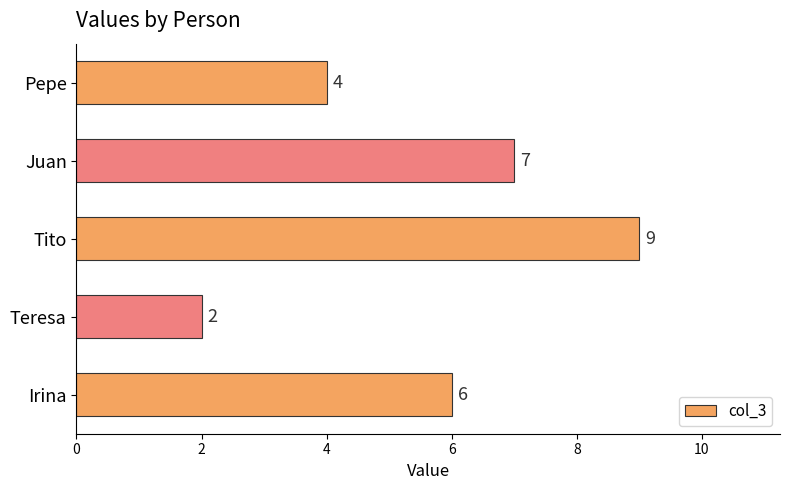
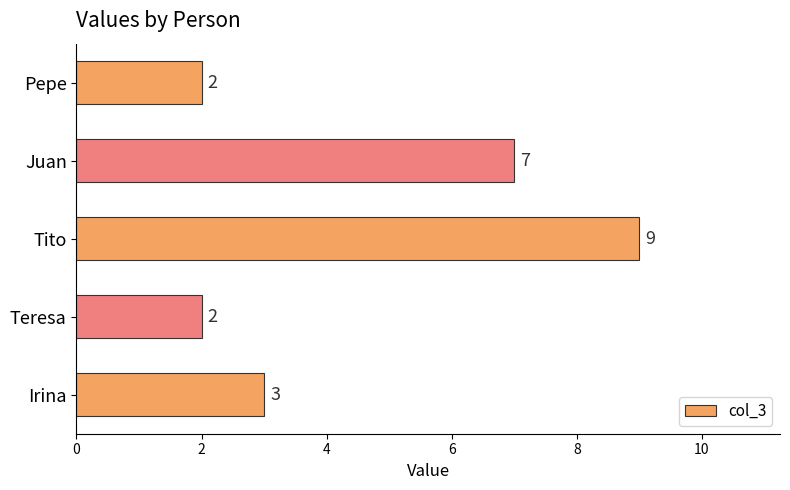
  {
-   "Pepe": 4,
+   "Pepe": 2,
    "Juan": 7,
    "Tito": 9,
    "Teresa": 2,
-   "Irina": 6
+   "Irina": 3
  }
